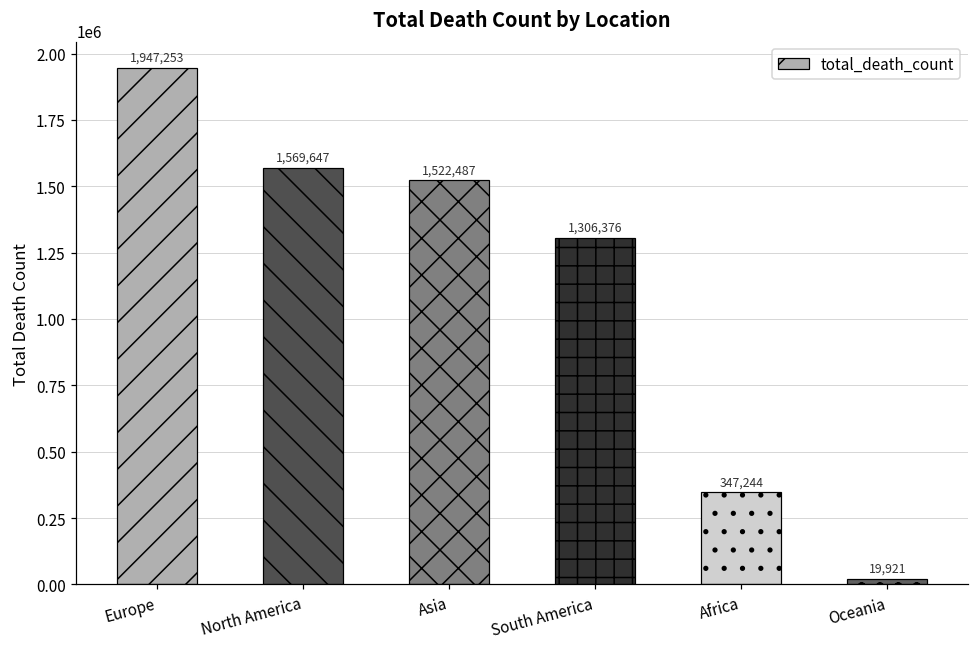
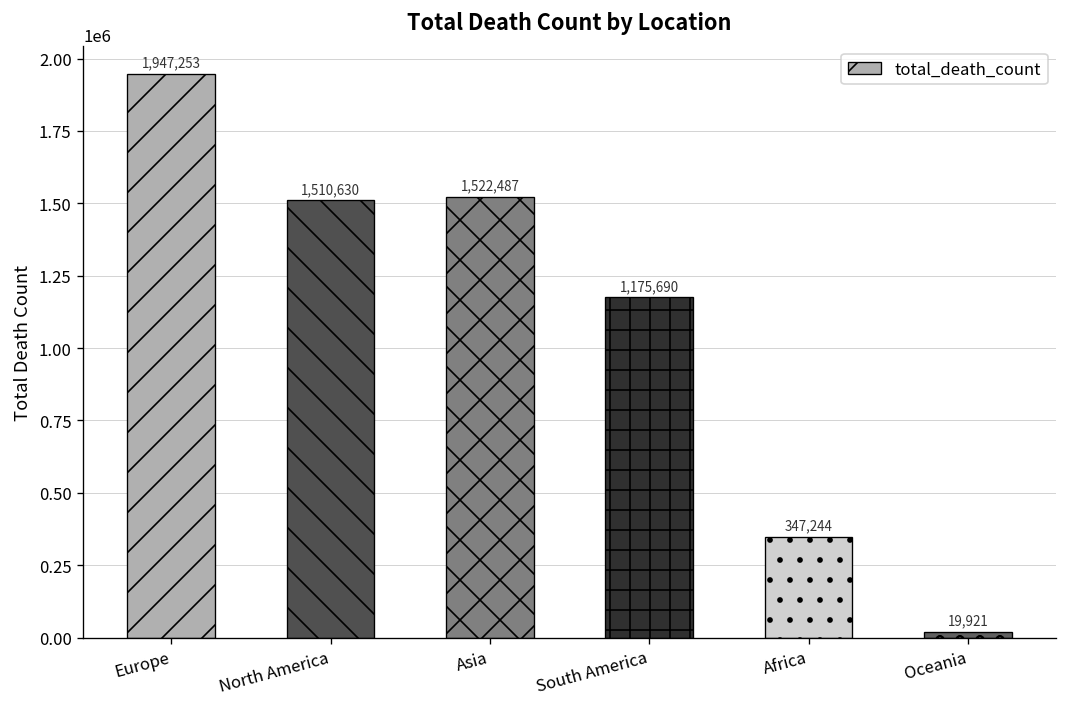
  {
    "Europe": "1,947,253",
-   "North America": "1,569,647",
+   "North America": "1,510,630",
    "Asia": "1,522,487",
-   "South America": "1,306,376",
+   "South America": "1,175,690",
    "Africa": "347,244",
    "Oceania": "19,921"
  }
